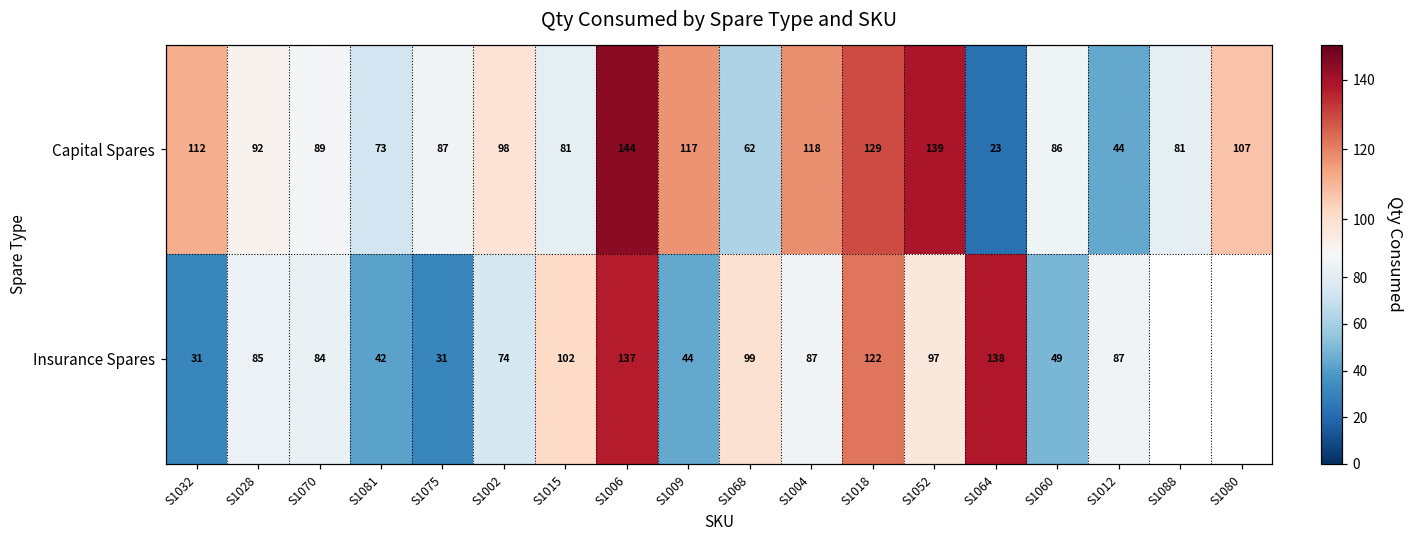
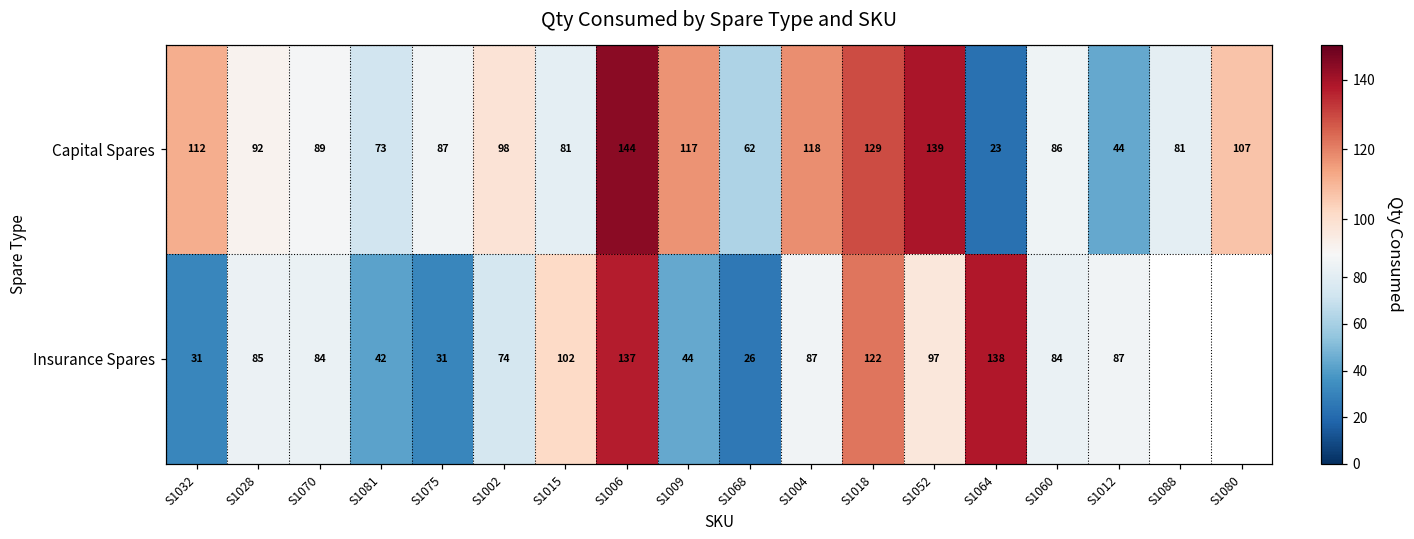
  {
    "Capital Spares": {
      "S1032": 112,
      "S1028": 92,
      "S1070": 89,
      "S1081": 73,
      "S1075": 87,
      "S1002": 98,
      "S1015": 81,
      "S1006": 144,
      "S1009": 117,
      "S1068": 62,
      "S1004": 118,
      "S1018": 129,
      "S1052": 139,
      "S1064": 23,
      "S1060": 86,
      "S1012": 44,
      "S1088": 81,
      "S1080": 107
    },
    "Insurance Spares": {
      "S1032": 31,
      "S1028": 85,
      "S1070": 84,
      "S1081": 42,
      "S1075": 31,
      "S1002": 74,
      "S1015": 102,
      "S1006": 137,
      "S1009": 44,
-     "S1068": 99,
+     "S1068": 26,
      "S1004": 87,
      "S1018": 122,
      "S1052": 97,
      "S1064": 138,
-     "S1060": 49,
+     "S1060": 84,
      "S1012": 87
    }
  }
